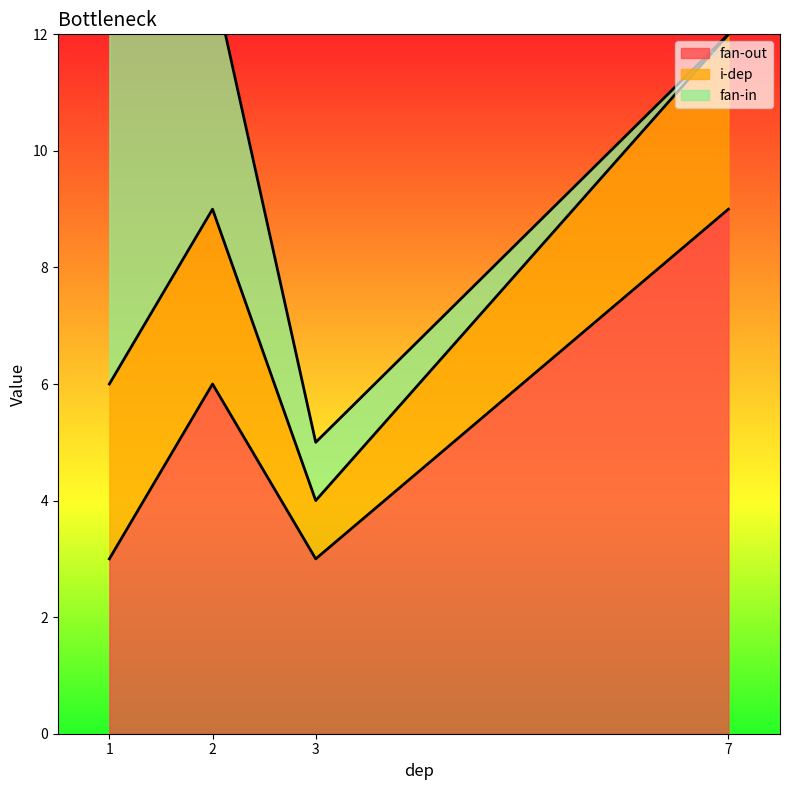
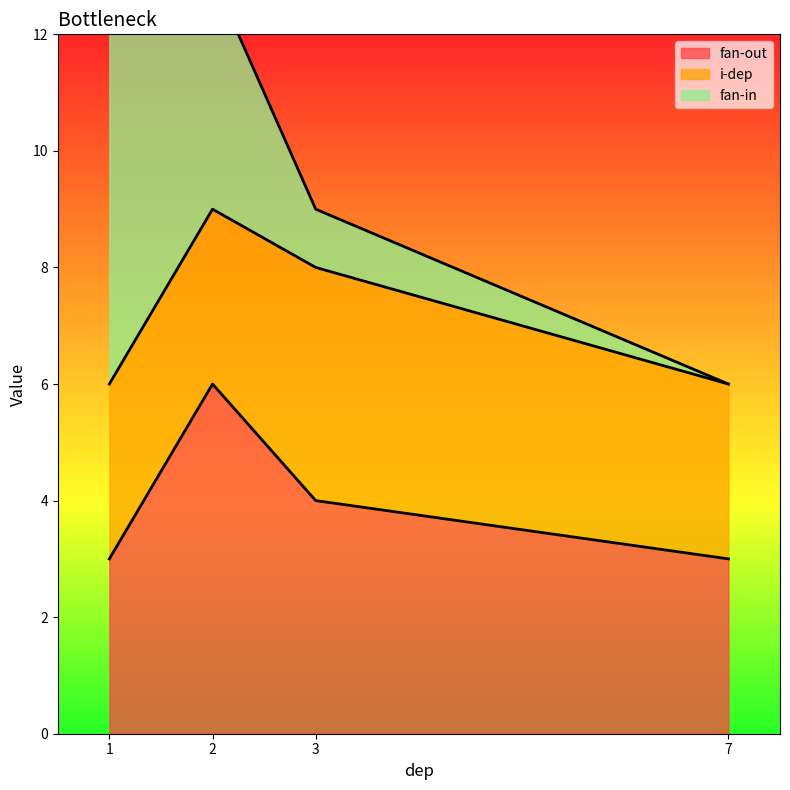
  {
    "fan-out": {
      "1": 3,
      "2": 6,
-     "3": 3,
-     "7": 9
+     "3": 4,
+     "7": 3
    },
    "i-dep": {
      "1": 3,
      "2": 3,
-     "3": 1
+     "3": 4
    },
    "fan-in": {
      "3": 1
    }
  }
